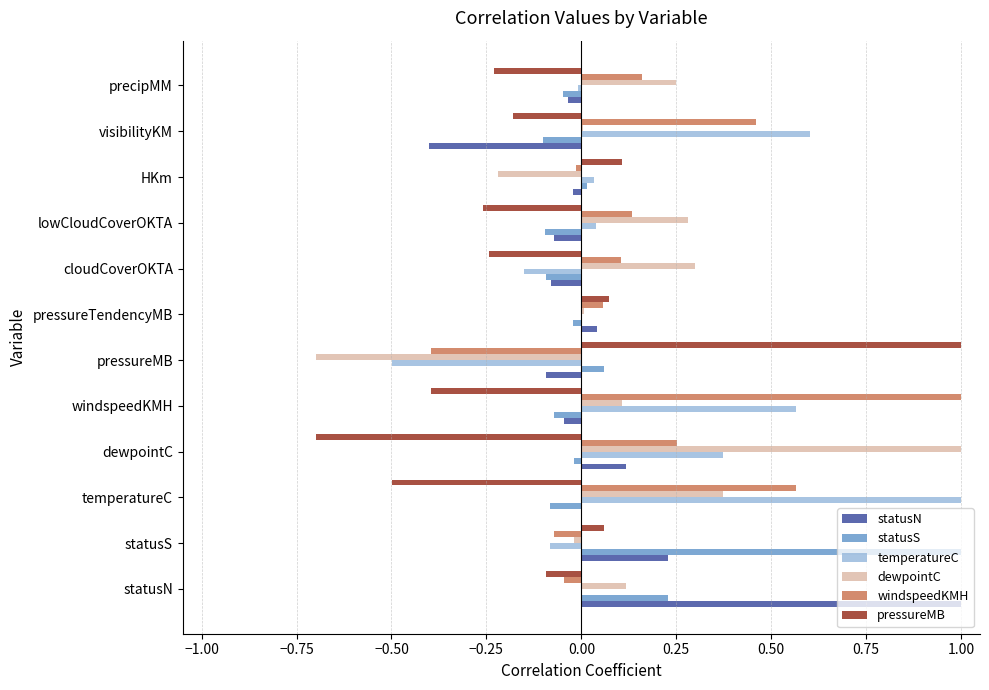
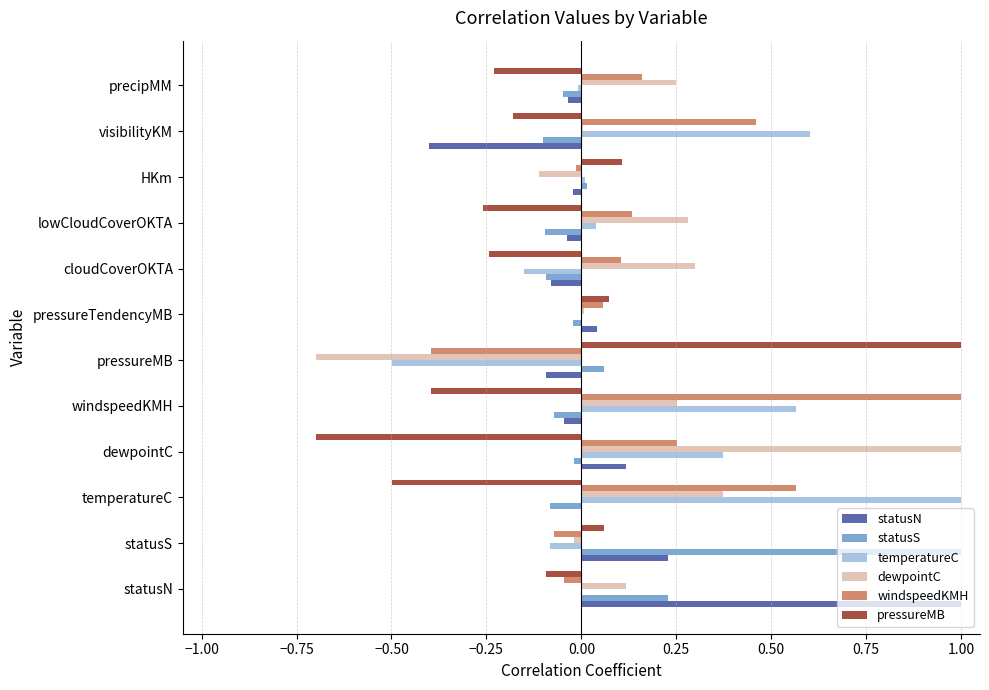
  {
    "statusN": {
      "precipMM": -0.04,
      "visibilityKM": -0.40,
      "HKm": -0.02,
-     "lowCloudCoverOKTA": -0.07,
+     "lowCloudCoverOKTA": -0.04,
      "cloudCoverOKTA": -0.08,
      "pressureTendencyMB": 0.04,
      "pressureMB": -0.09,
      "windspeedKMH": -0.05,
      "dewpointC": 0.12,
      "statusS": 0.23
    },
    "statusS": {
      "precipMM": -0.05,
      "visibilityKM": -0.10,
      "HKm": 0.01,
      "lowCloudCoverOKTA": -0.10,
      "cloudCoverOKTA": -0.09,
      "pressureTendencyMB": -0.02,
      "pressureMB": 0.06,
      "windspeedKMH": -0.07,
      "dewpointC": -0.02,
      "temperatureC": -0.08,
      "statusN": 0.23
    },
    "temperatureC": {
      "precipMM": -0.01,
      "visibilityKM": 0.60,
-     "HKm": 0.03,
+     "HKm": 0.01,
      "lowCloudCoverOKTA": 0.04,
      "cloudCoverOKTA": -0.15,
      "pressureMB": -0.50,
      "windspeedKMH": 0.56,
      "dewpointC": 0.37,
      "temperatureC": 1.00,
      "statusS": -0.08
    },
    "dewpointC": {
      "precipMM": 0.25,
-     "HKm": -0.22,
+     "HKm": -0.11,
      "lowCloudCoverOKTA": 0.28,
      "cloudCoverOKTA": 0.30,
      "pressureTendencyMB": 0.01,
      "pressureMB": -0.70,
-     "windspeedKMH": 0.11,
+     "windspeedKMH": 0.25,
      "dewpointC": 1.00,
      "temperatureC": 0.37,
      "statusS": -0.02,
      "statusN": 0.12
    },
    "windspeedKMH": {
      "precipMM": 0.16,
      "visibilityKM": 0.46,
      "HKm": -0.01,
      "lowCloudCoverOKTA": 0.13,
      "cloudCoverOKTA": 0.10,
      "pressureTendencyMB": 0.06,
      "pressureMB": -0.40,
      "windspeedKMH": 1.00,
      "dewpointC": 0.25,
      "temperatureC": 0.56,
      "statusS": -0.07,
      "statusN": -0.05
    },
    "pressureMB": {
      "precipMM": -0.23,
      "visibilityKM": -0.18,
      "HKm": 0.11,
      "lowCloudCoverOKTA": -0.26,
      "cloudCoverOKTA": -0.24,
      "pressureTendencyMB": 0.07,
      "pressureMB": 1.00,
      "windspeedKMH": -0.40,
      "dewpointC": -0.70,
      "temperatureC": -0.50,
      "statusS": 0.06,
      "statusN": -0.09
    }
  }
